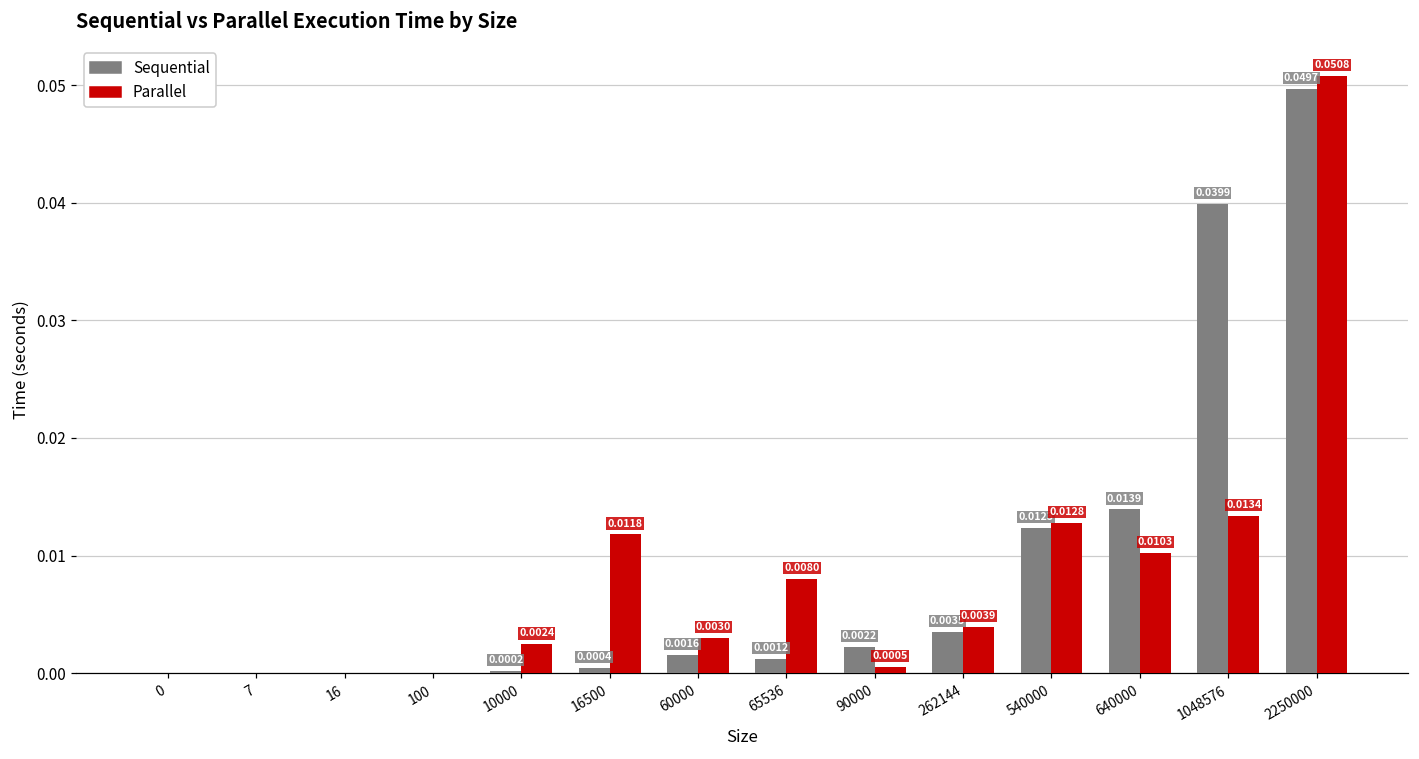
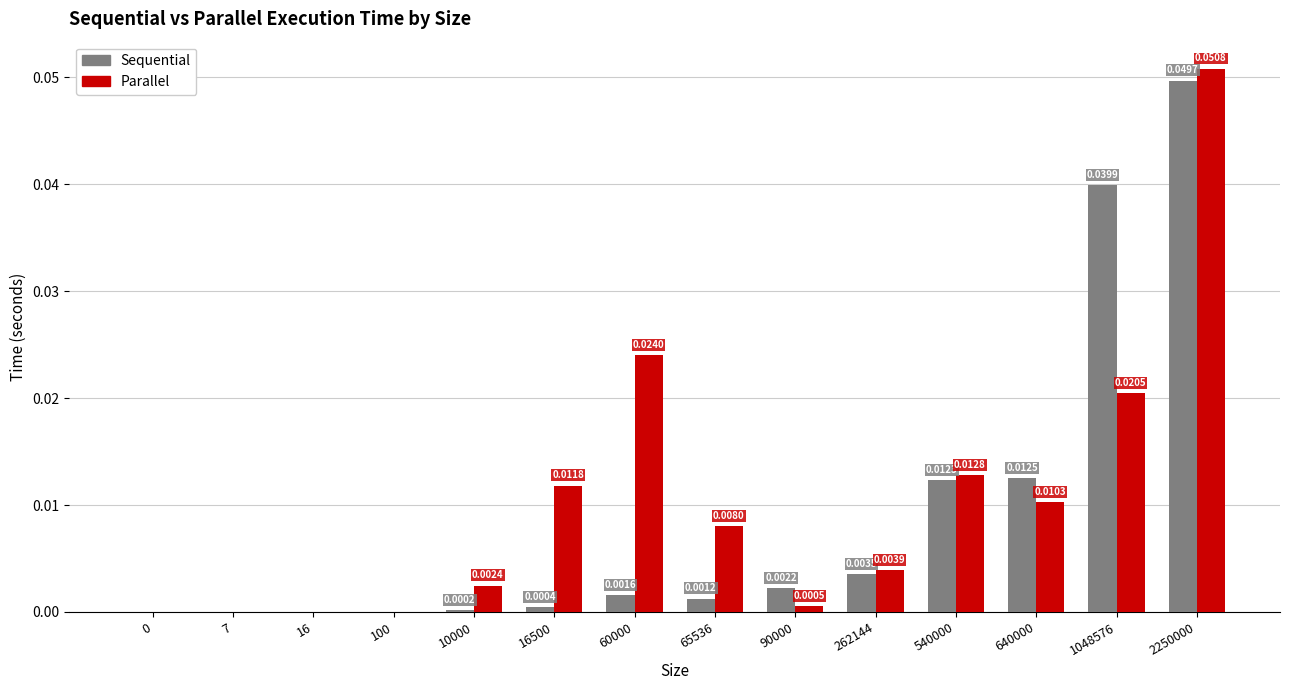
  {
    "Sequential": {
-     "640000": 0.0139
+     "640000": 0.0125
    },
    "Parallel": {
-     "60000": 0.0030,
-     "1048576": 0.0134
+     "60000": 0.0240,
+     "1048576": 0.0205
    }
  }
